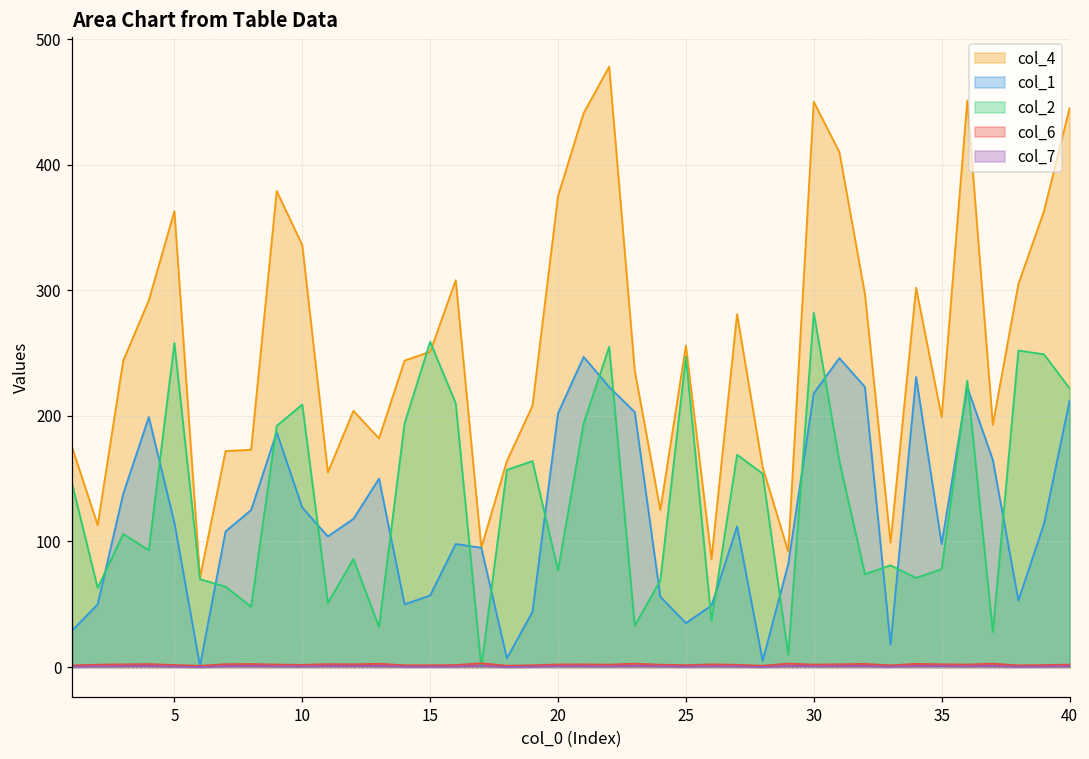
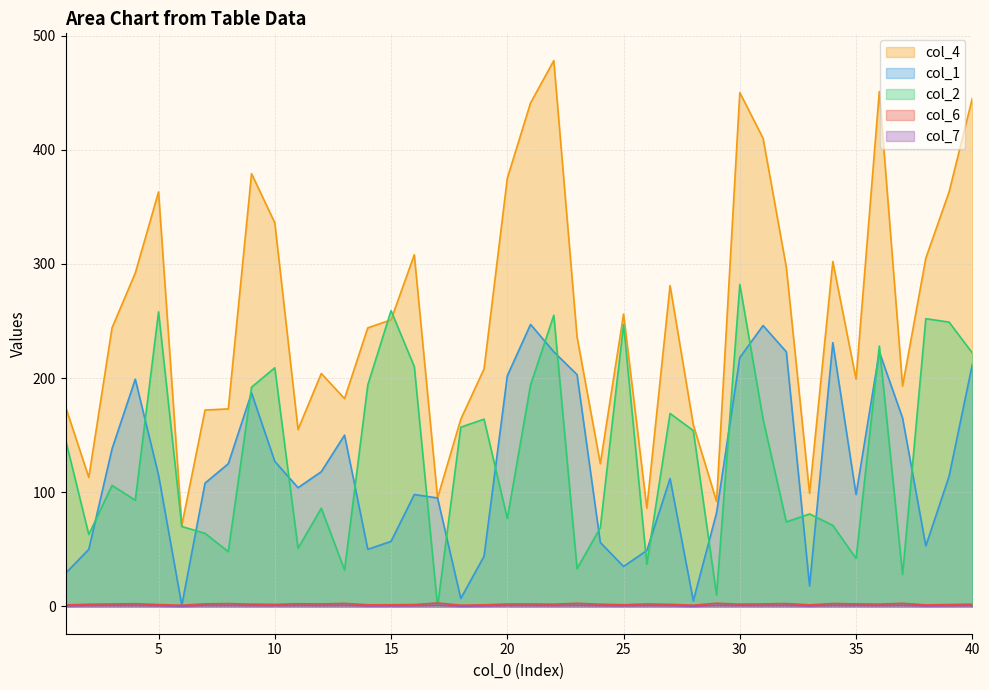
  {
    "col_1": {
      "5": 115,
      "10": 127,
      "15": 57,
      "20": 202,
      "25": 35,
      "30": 218,
      "35": 98,
      "40": 212
    },
    "col_2": {
      "5": 258,
      "10": 209,
      "15": 259,
      "20": 77,
      "25": 247,
      "30": 282,
-     "35": 78,
+     "35": 42,
      "40": 222
    }
  }
